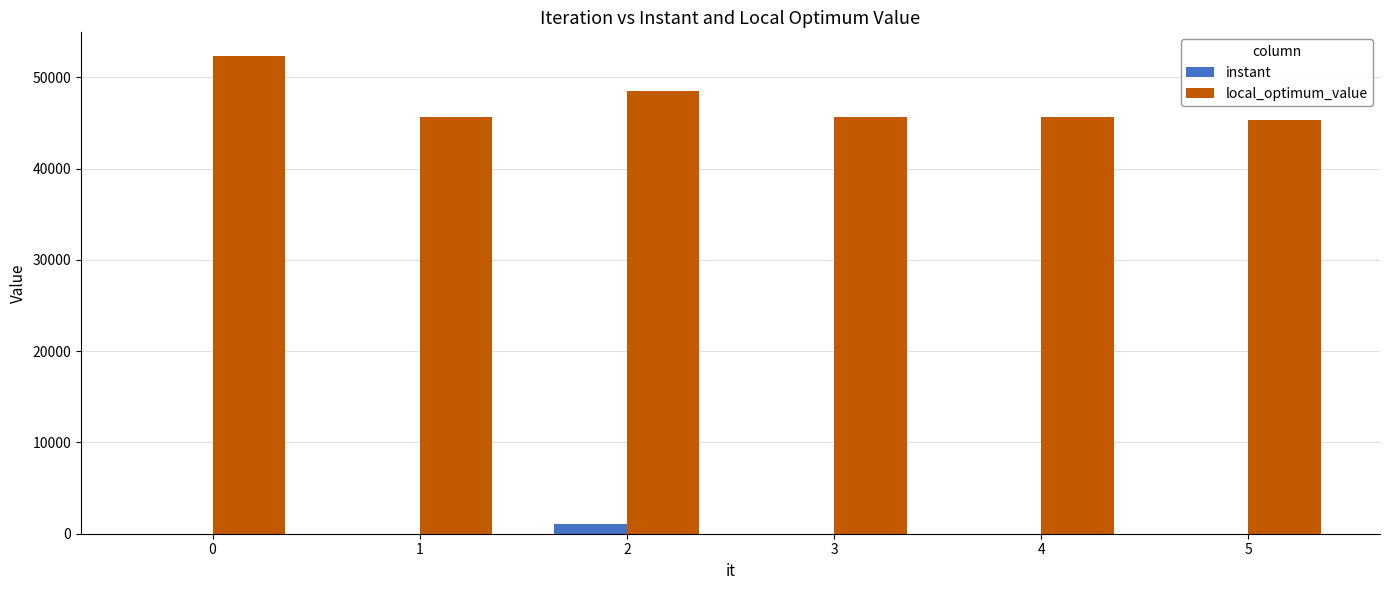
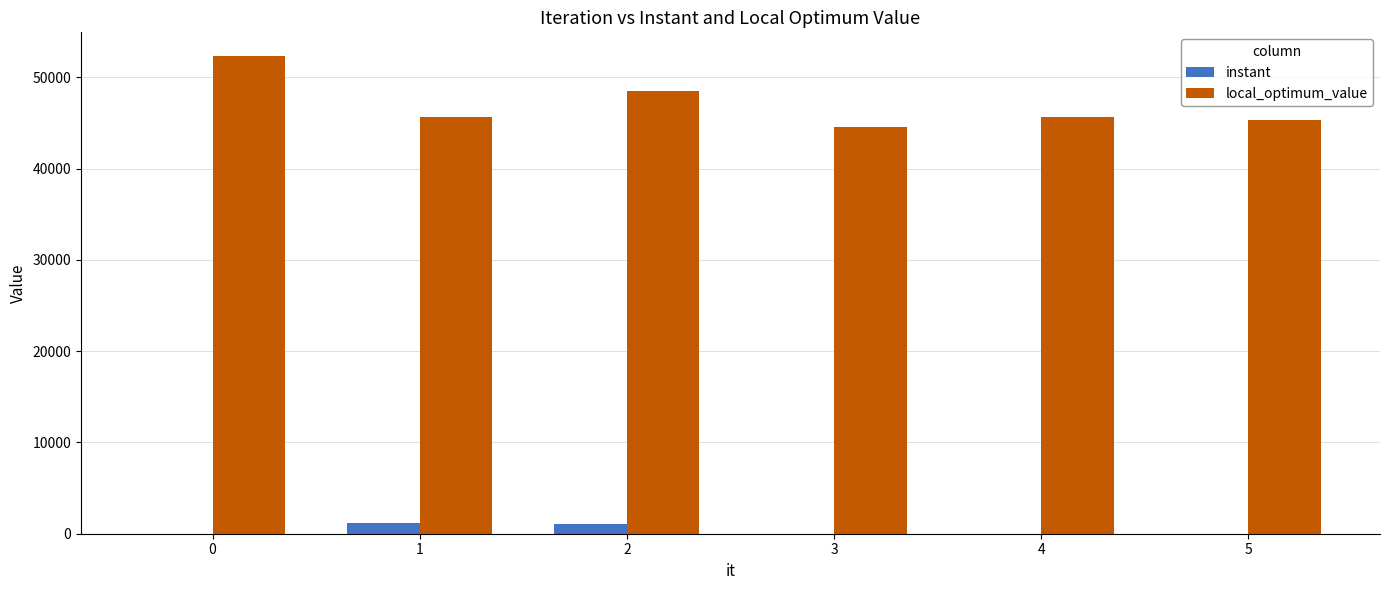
  {
    "instant": {
      "0": 0,
-     "1": 0,
+     "1": 1000,
      "2": 1000
    },
    "local_optimum_value": {
      "0": 52000,
      "1": 46000,
      "2": 48000,
-     "3": 46000,
+     "3": 45000,
      "4": 46000,
      "5": 45000
    }
  }
